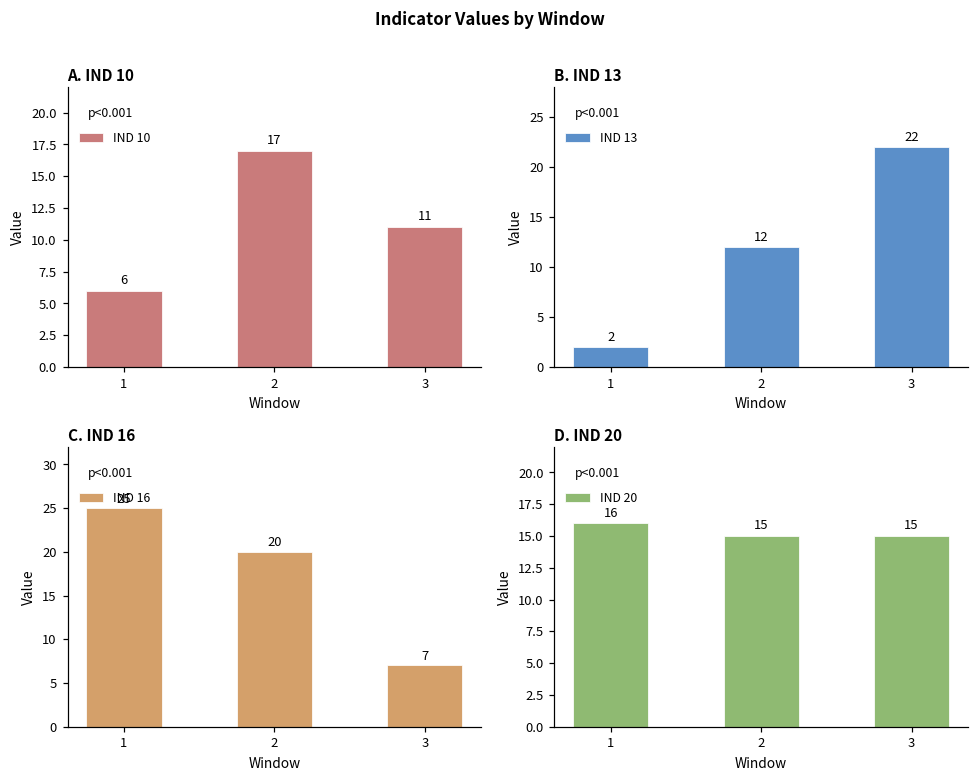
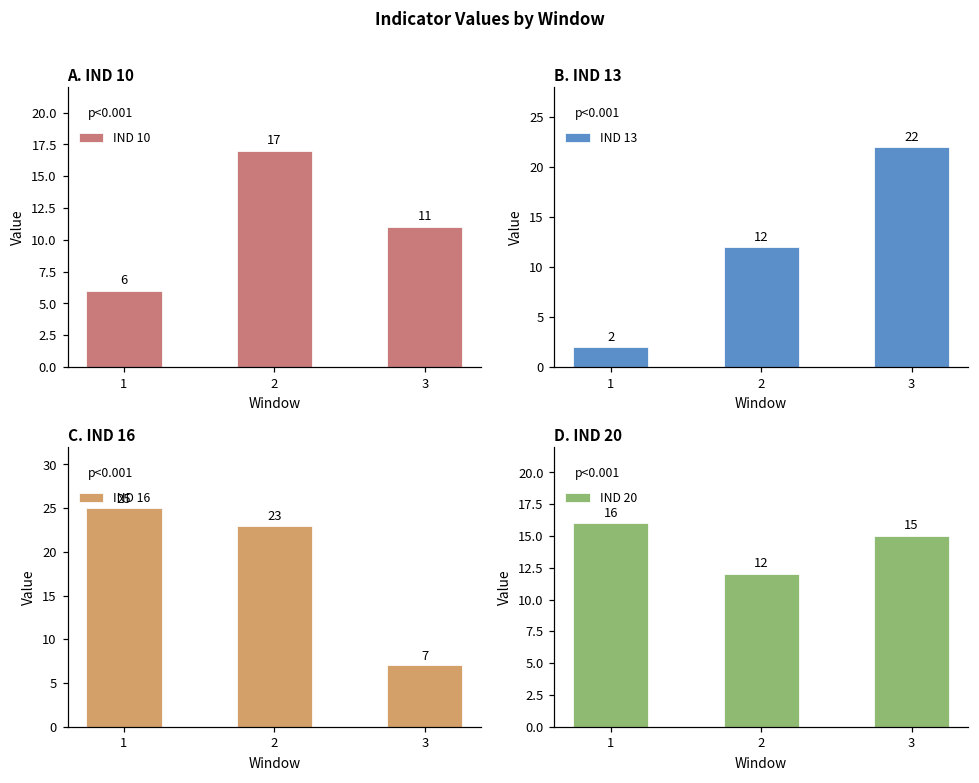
  {
    "A. IND 10": {
      "1": 6,
      "2": 17,
      "3": 11
    },
    "B. IND 13": {
      "1": 2,
      "2": 12,
      "3": 22
    },
    "C. IND 16": {
      "1": 25,
-     "2": 20,
+     "2": 23,
      "3": 7
    },
    "D. IND 20": {
      "1": 16,
-     "2": 15,
+     "2": 12,
      "3": 15
    }
  }
